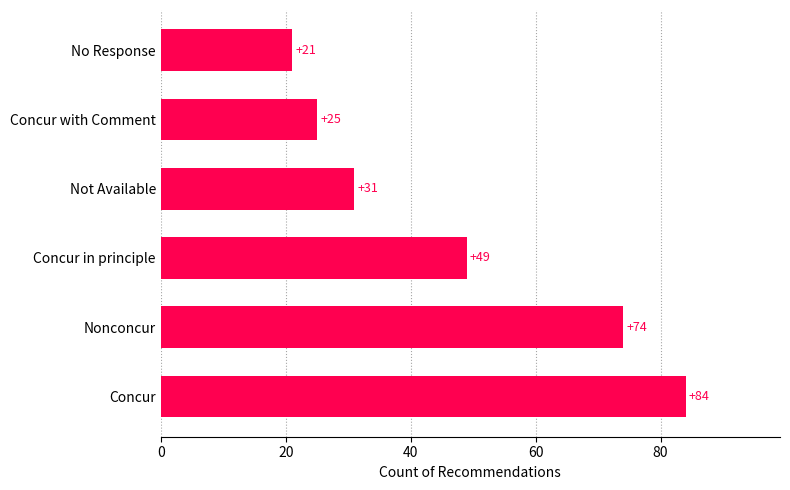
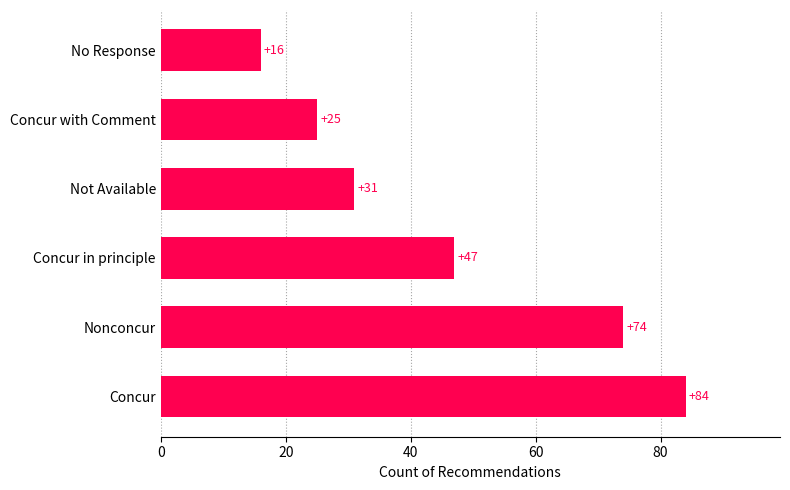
  {
-   "No Response": "+21",
+   "No Response": "+16",
    "Concur with Comment": "+25",
    "Not Available": "+31",
-   "Concur in principle": "+49",
+   "Concur in principle": "+47",
    "Nonconcur": "+74",
    "Concur": "+84"
  }
